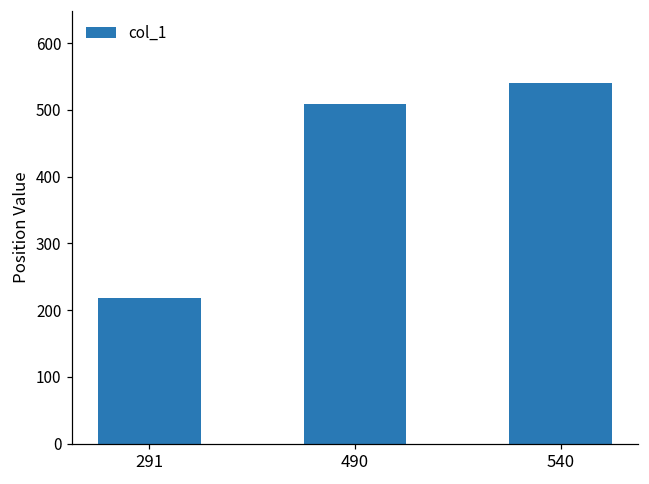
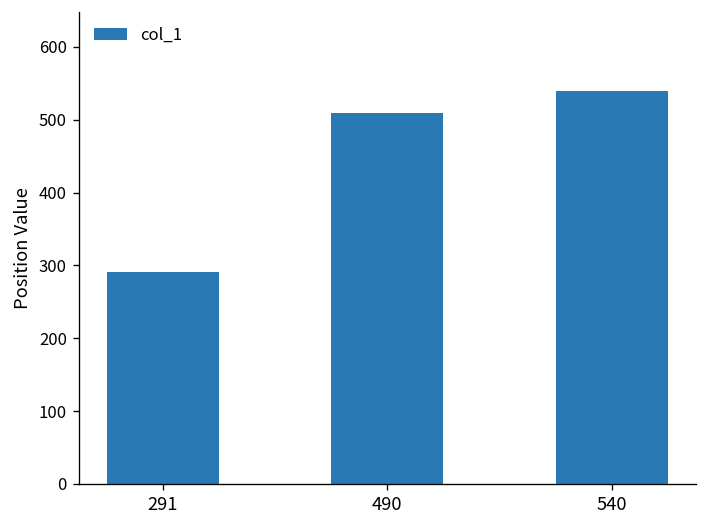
  {
-   "291": 220,
+   "291": 290,
    "490": 510,
    "540": 540
  }
